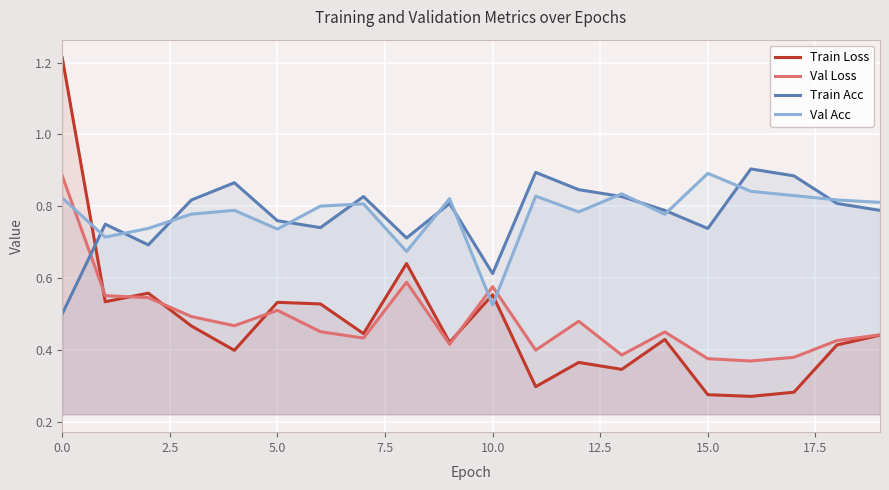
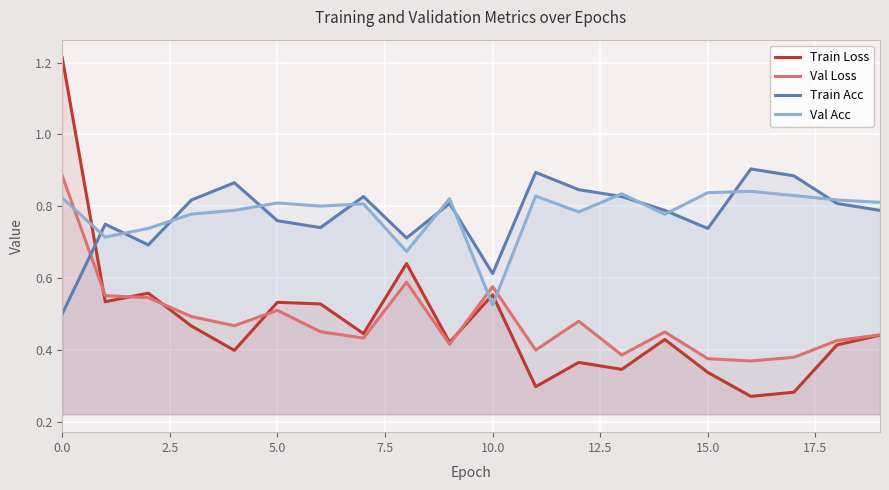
  {
    "Train Loss": {
      "0.0": 1.21,
      "5.0": 0.53,
      "10.0": 0.55,
-     "15.0": 0.28
+     "15.0": 0.34
    },
    "Val Loss": {
      "0.0": 0.89,
      "5.0": 0.51,
      "10.0": 0.58,
      "15.0": 0.38
    },
    "Train Acc": {
      "0.0": 0.50,
      "5.0": 0.76,
      "10.0": 0.61,
      "15.0": 0.74
    },
    "Val Acc": {
      "0.0": 0.82,
-     "5.0": 0.74,
+     "5.0": 0.81,
      "10.0": 0.52,
-     "15.0": 0.89
+     "15.0": 0.84
    }
  }
